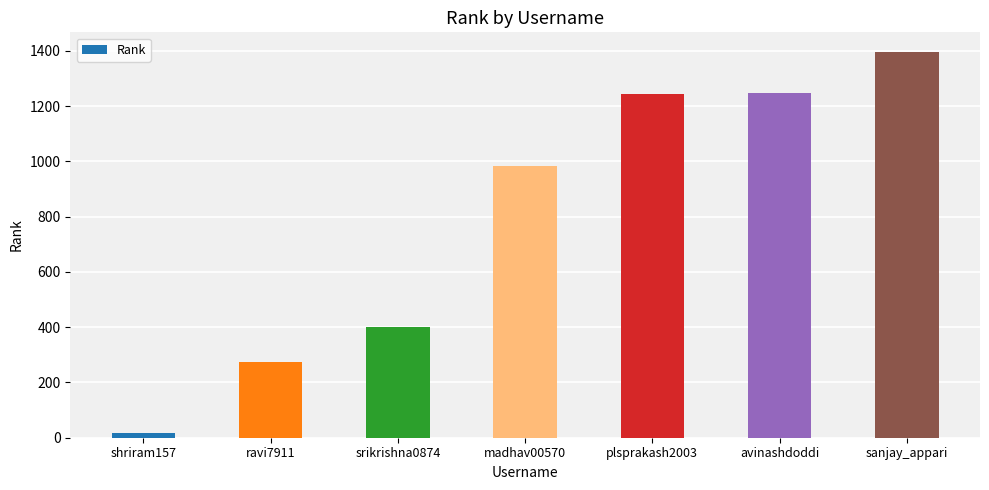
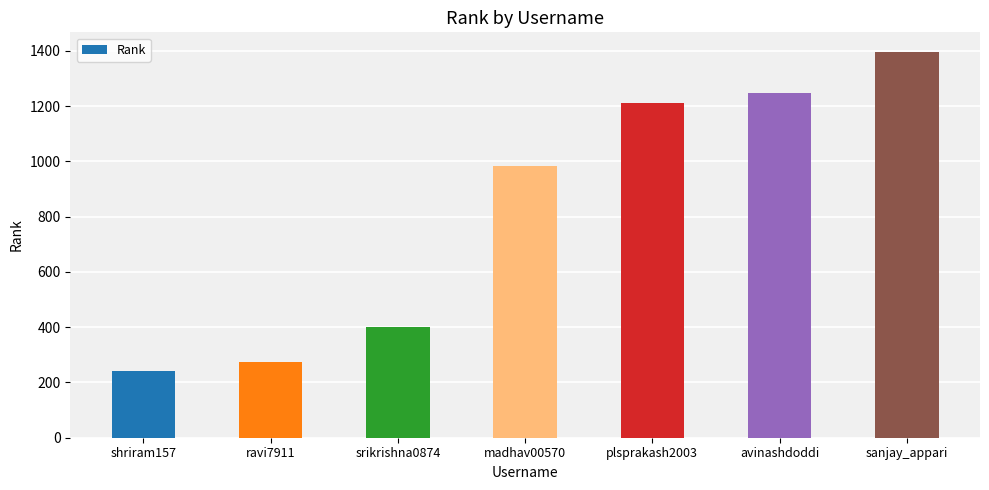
  {
-   "shriram157": 20,
+   "shriram157": 240,
    "ravi7911": 280,
    "srikrishna0874": 400,
    "madhav00570": 980,
-   "plsprakash2003": 1240,
+   "plsprakash2003": 1210,
    "avinashdoddi": 1250,
    "sanjay_appari": 1400
  }
